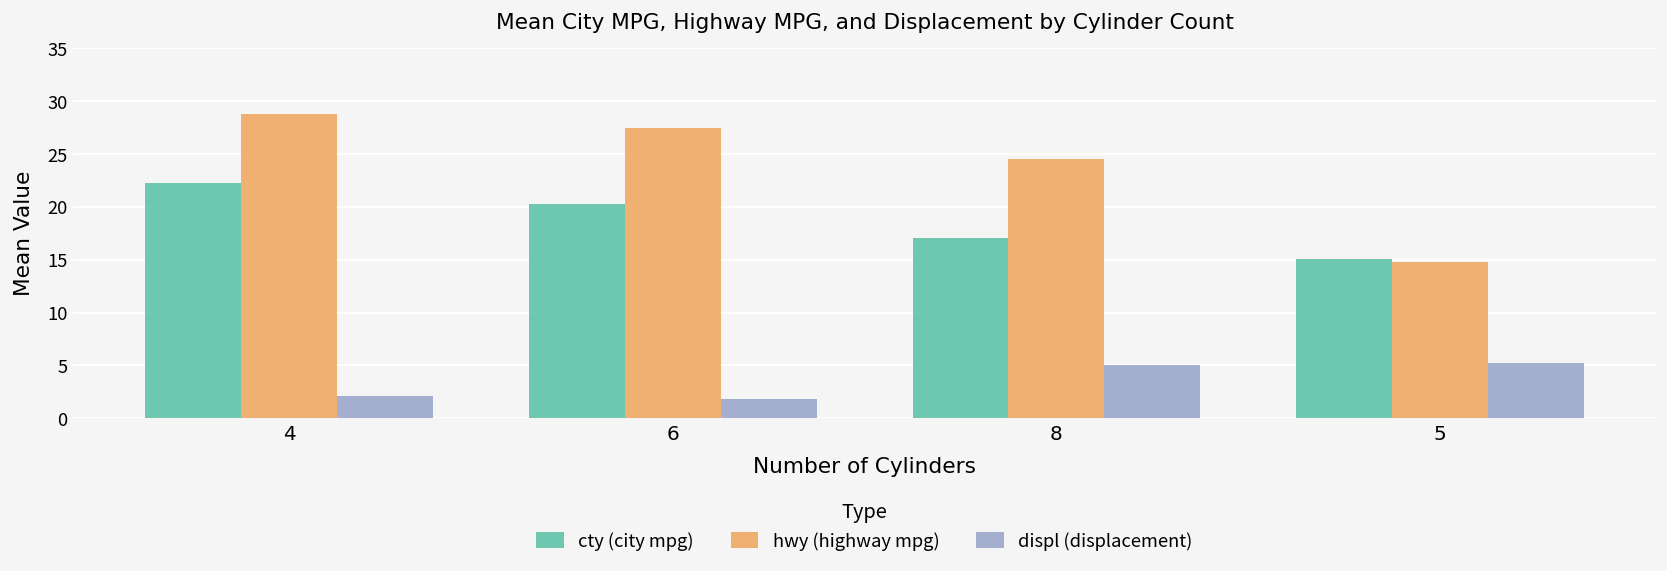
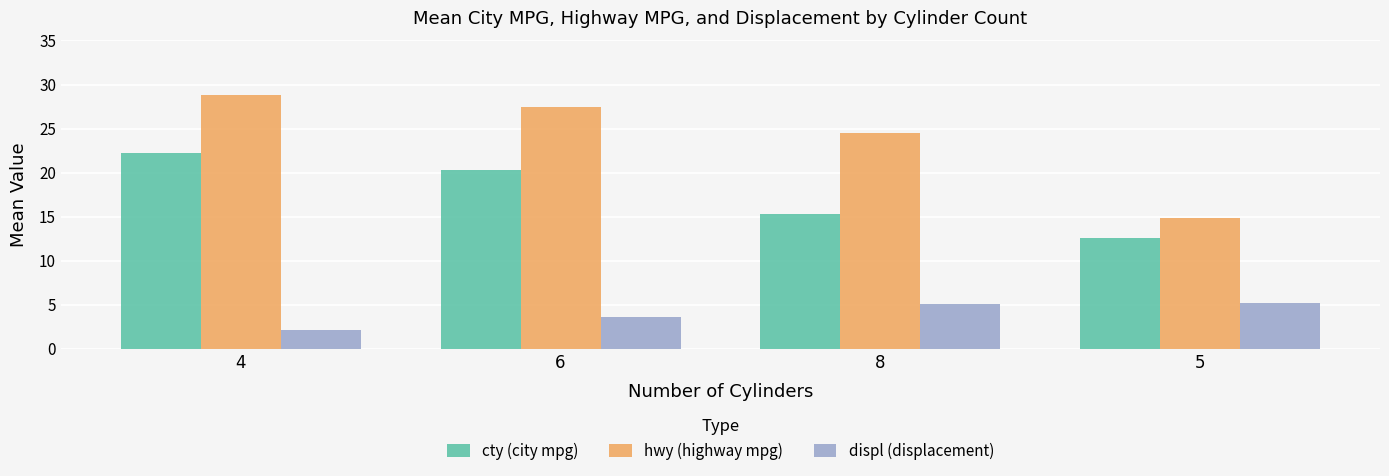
  {
    "cty (city mpg)": {
      "4": 22,
      "6": 20,
-     "8": 17,
-     "5": 15
+     "8": 15,
+     "5": 13
    },
    "hwy (highway mpg)": {
      "4": 29,
      "6": 27,
      "8": 25,
      "5": 15
    },
    "displ (displacement)": {
      "4": 2,
-     "6": 2,
+     "6": 4,
      "8": 5,
      "5": 5
    }
  }
